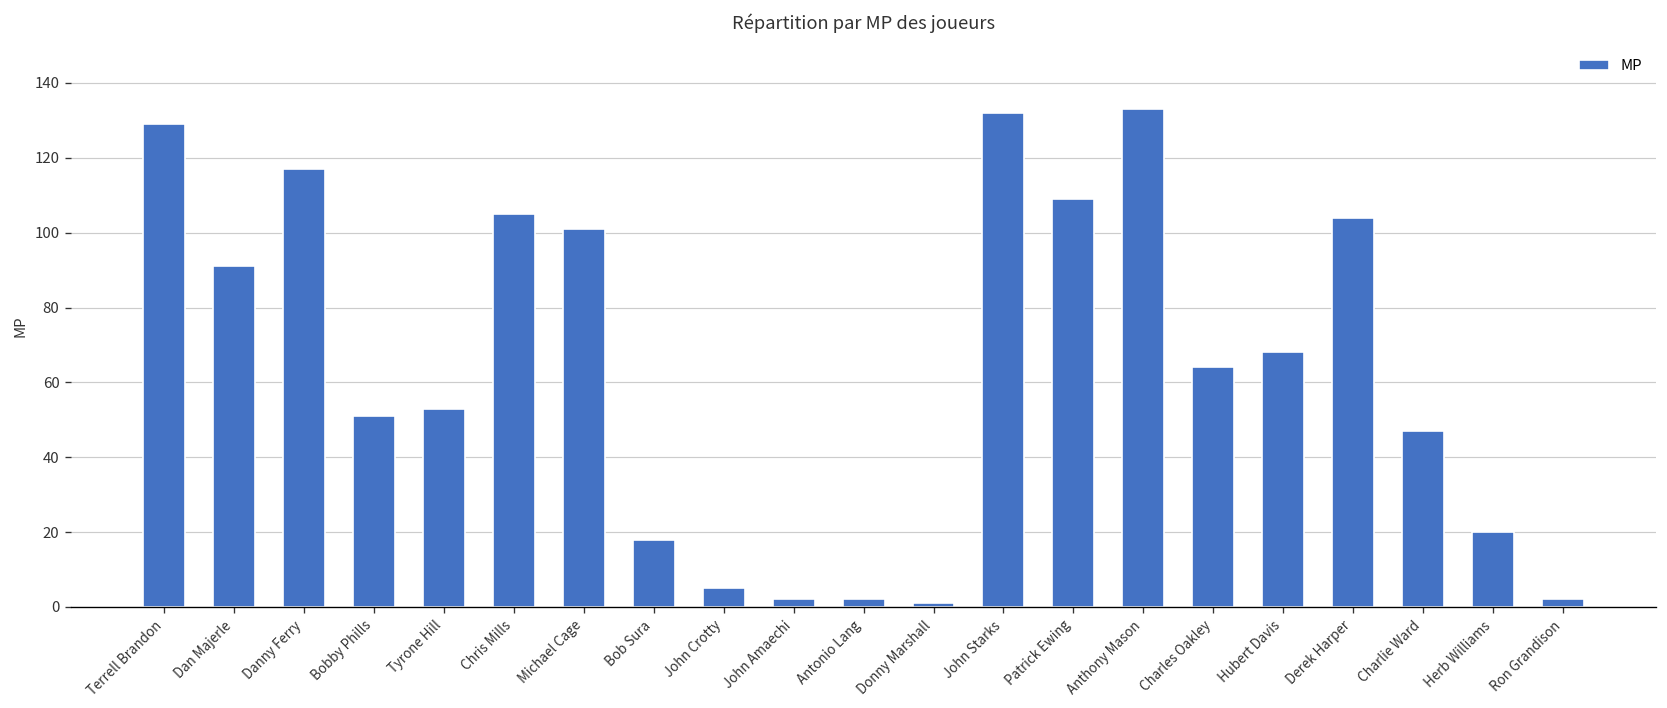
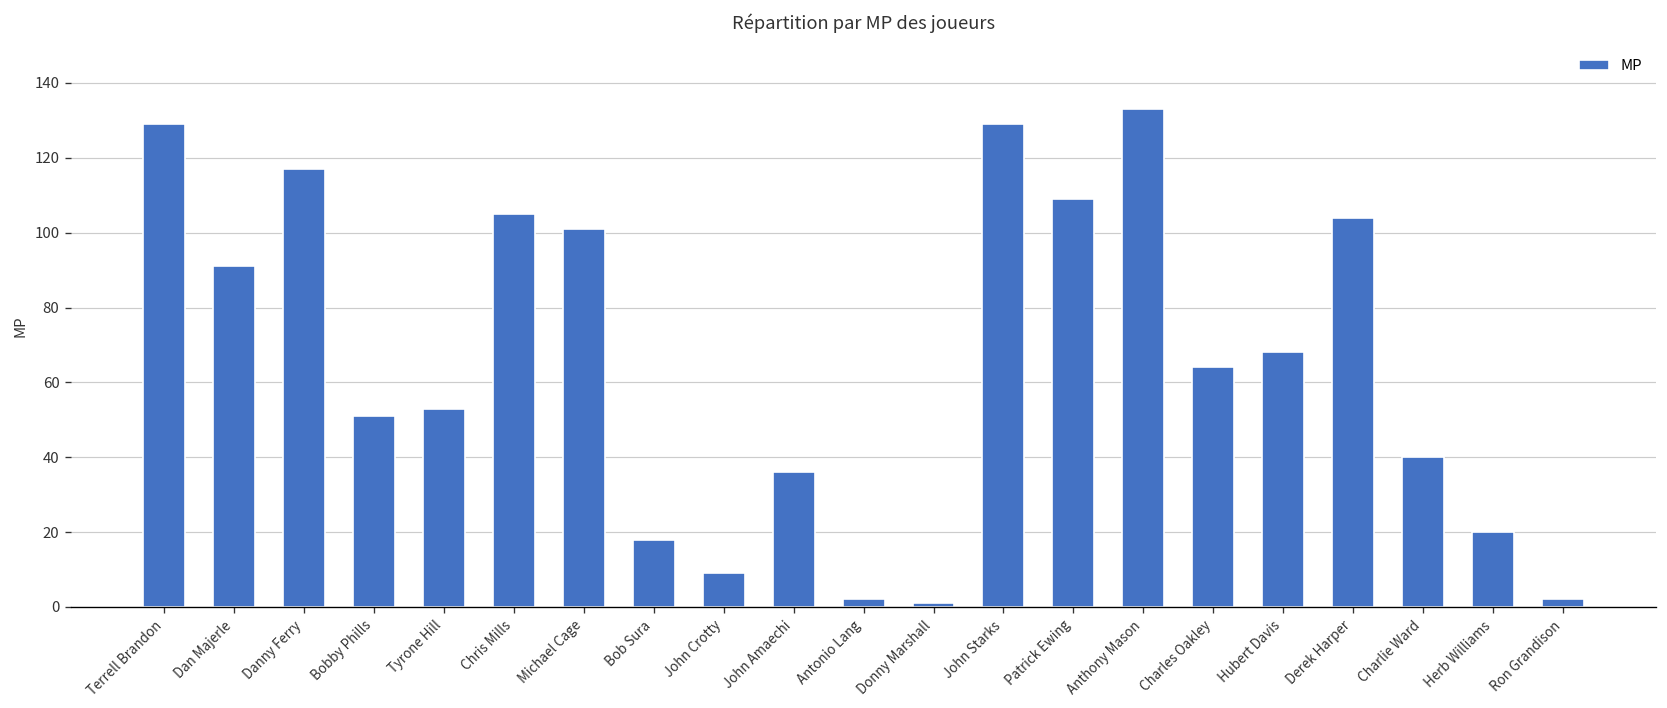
  {
    "Terrell Brandon": 129,
    "Dan Majerle": 91,
    "Danny Ferry": 117,
    "Bobby Phills": 51,
    "Tyrone Hill": 53,
    "Chris Mills": 105,
    "Michael Cage": 101,
    "Bob Sura": 18,
-   "John Crotty": 5,
-   "John Amaechi": 2,
+   "John Crotty": 9,
+   "John Amaechi": 36,
    "Antonio Lang": 2,
    "Donny Marshall": 1,
-   "John Starks": 132,
+   "John Starks": 129,
    "Patrick Ewing": 109,
    "Anthony Mason": 133,
    "Charles Oakley": 64,
    "Hubert Davis": 68,
    "Derek Harper": 104,
-   "Charlie Ward": 47,
+   "Charlie Ward": 40,
    "Herb Williams": 20,
    "Ron Grandison": 2
  }
